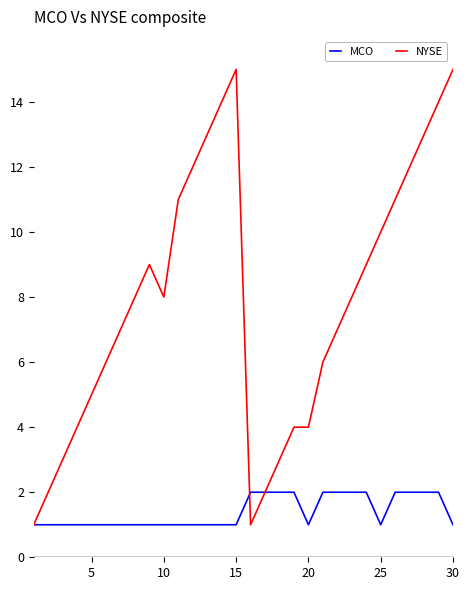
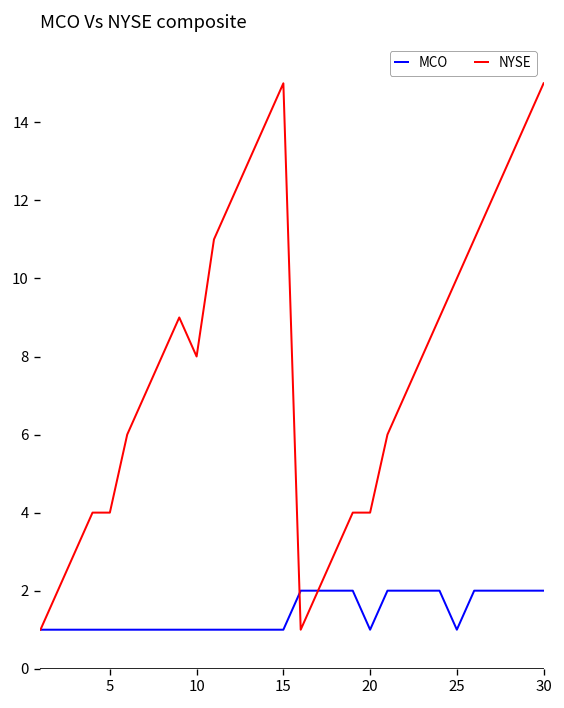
  {
    "MCO": {
      "5": 1,
      "10": 1,
      "15": 1,
      "20": 1,
      "25": 1,
-     "30": 1
+     "30": 2
    },
    "NYSE": {
-     "5": 5,
+     "5": 4,
      "10": 8,
      "15": 15,
      "20": 4,
      "25": 10,
      "30": 15
    }
  }
